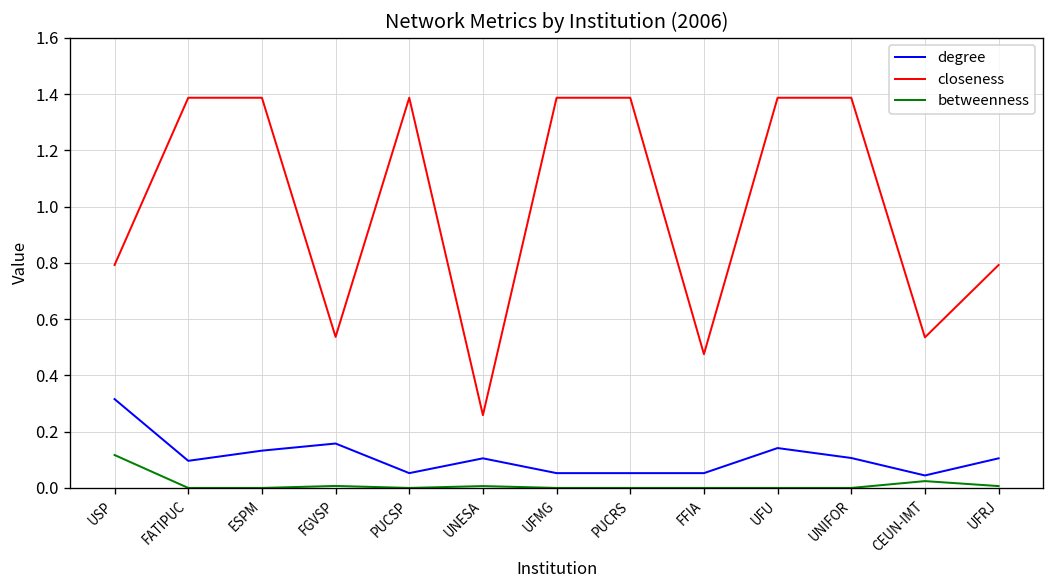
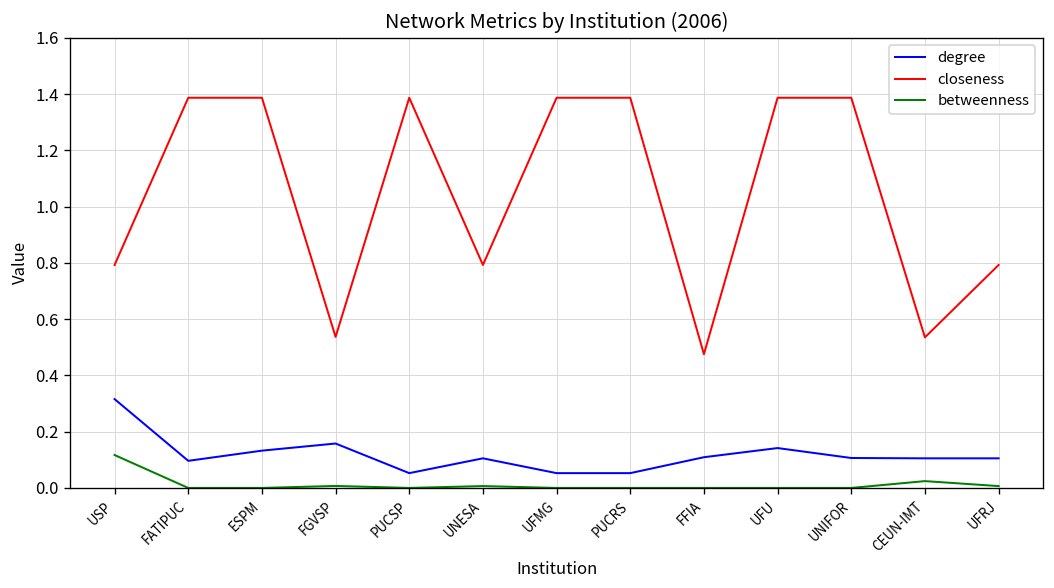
  {
    "degree": {
      "USP": 0.32,
      "FATIPUC": 0.10,
      "ESPM": 0.13,
      "FGVSP": 0.16,
      "PUCSP": 0.05,
      "UNESA": 0.11,
      "UFMG": 0.05,
      "PUCRS": 0.05,
-     "FFIA": 0.05,
+     "FFIA": 0.11,
      "UFU": 0.14,
      "UNIFOR": 0.11,
-     "CEUN-IMT": 0.04,
+     "CEUN-IMT": 0.11,
      "UFRJ": 0.11
    },
    "closeness": {
      "USP": 0.79,
      "FATIPUC": 1.39,
      "ESPM": 1.39,
      "FGVSP": 0.54,
      "PUCSP": 1.39,
-     "UNESA": 0.26,
+     "UNESA": 0.79,
      "UFMG": 1.39,
      "PUCRS": 1.39,
      "FFIA": 0.48,
      "UFU": 1.39,
      "UNIFOR": 1.39,
      "CEUN-IMT": 0.54,
      "UFRJ": 0.79
    },
    "betweenness": {
      "USP": 0.12,
      "FATIPUC": 0.00,
      "ESPM": 0.00,
      "FGVSP": 0.01,
      "PUCSP": 0.00,
      "UNESA": 0.01,
      "UFMG": 0.00,
      "PUCRS": 0.00,
      "FFIA": 0.00,
      "UFU": 0.00,
      "UNIFOR": 0.00,
      "CEUN-IMT": 0.02,
      "UFRJ": 0.01
    }
  }
